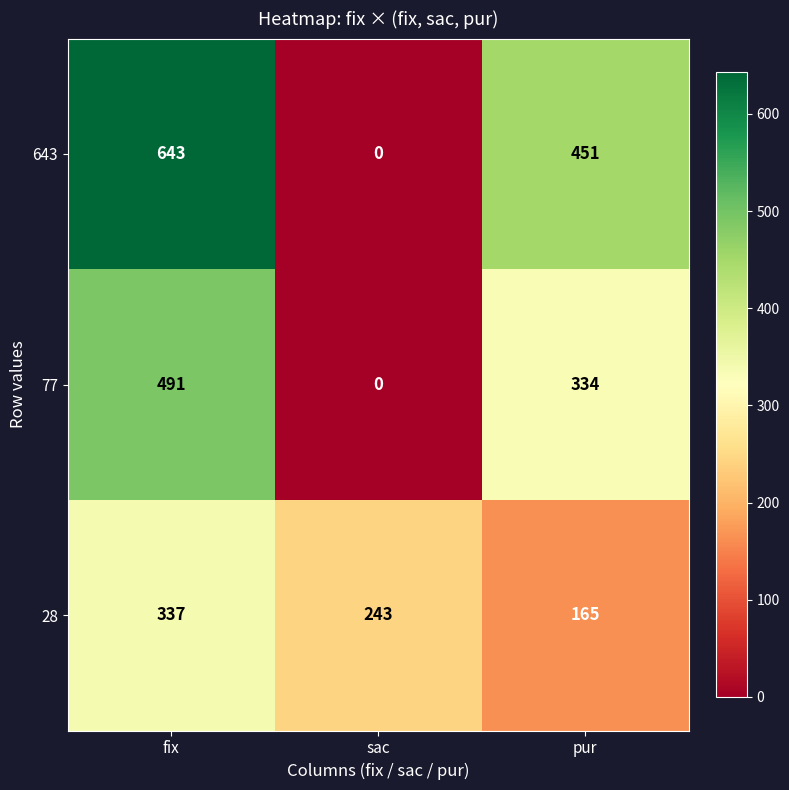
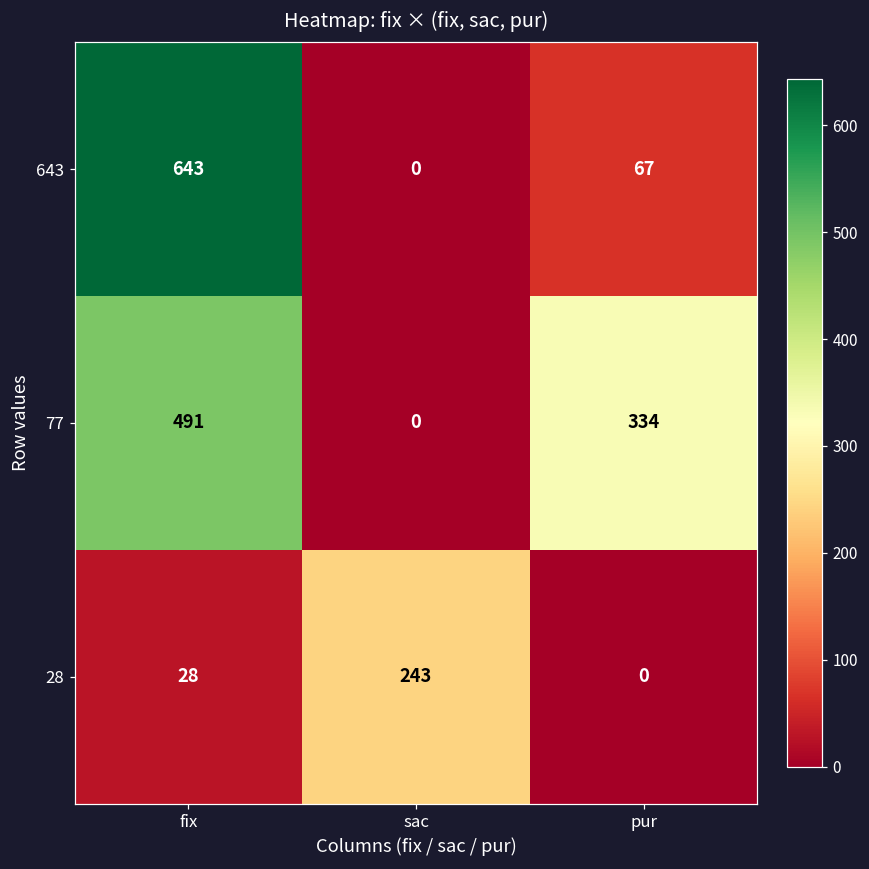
  {
    "643": {
      "fix": 643,
      "sac": 0,
-     "pur": 451
+     "pur": 67
    },
    "77": {
      "fix": 491,
      "sac": 0,
      "pur": 334
    },
    "28": {
-     "fix": 337,
+     "fix": 28,
      "sac": 243,
-     "pur": 165
+     "pur": 0
    }
  }
